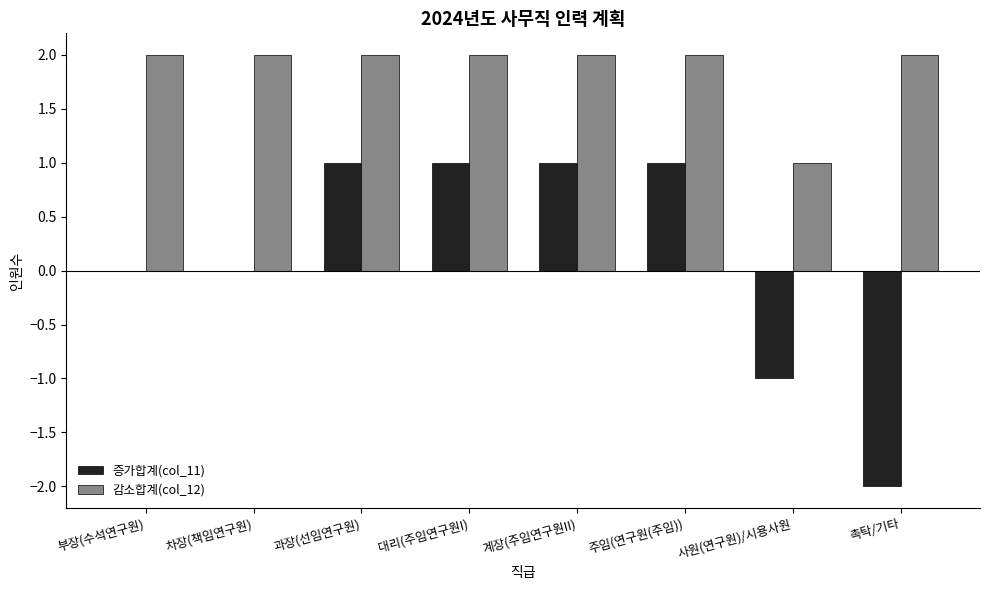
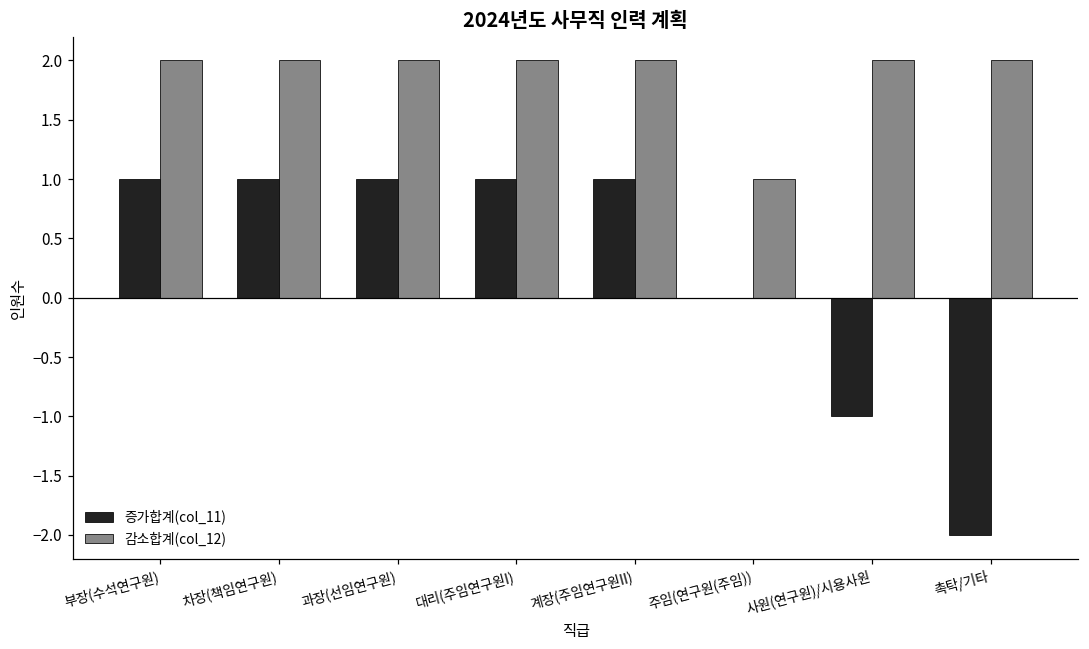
  {
    "증가합계(col_11)": {
-     "부장(수석연구원)": 0,
-     "차장(책임연구원)": 0,
+     "부장(수석연구원)": 1,
+     "차장(책임연구원)": 1,
      "과장(선임연구원)": 1,
      "대리(주임연구원I)": 1,
      "계장(주임연구원II)": 1,
-     "주임(연구원(주임))": 1,
+     "주임(연구원(주임))": 0,
      "사원(연구원)/시용사원": -1,
      "촉탁/기타": -2
    },
    "감소합계(col_12)": {
      "부장(수석연구원)": 2,
      "차장(책임연구원)": 2,
      "과장(선임연구원)": 2,
      "대리(주임연구원I)": 2,
      "계장(주임연구원II)": 2,
-     "주임(연구원(주임))": 2,
-     "사원(연구원)/시용사원": 1,
+     "주임(연구원(주임))": 1,
+     "사원(연구원)/시용사원": 2,
      "촉탁/기타": 2
    }
  }
